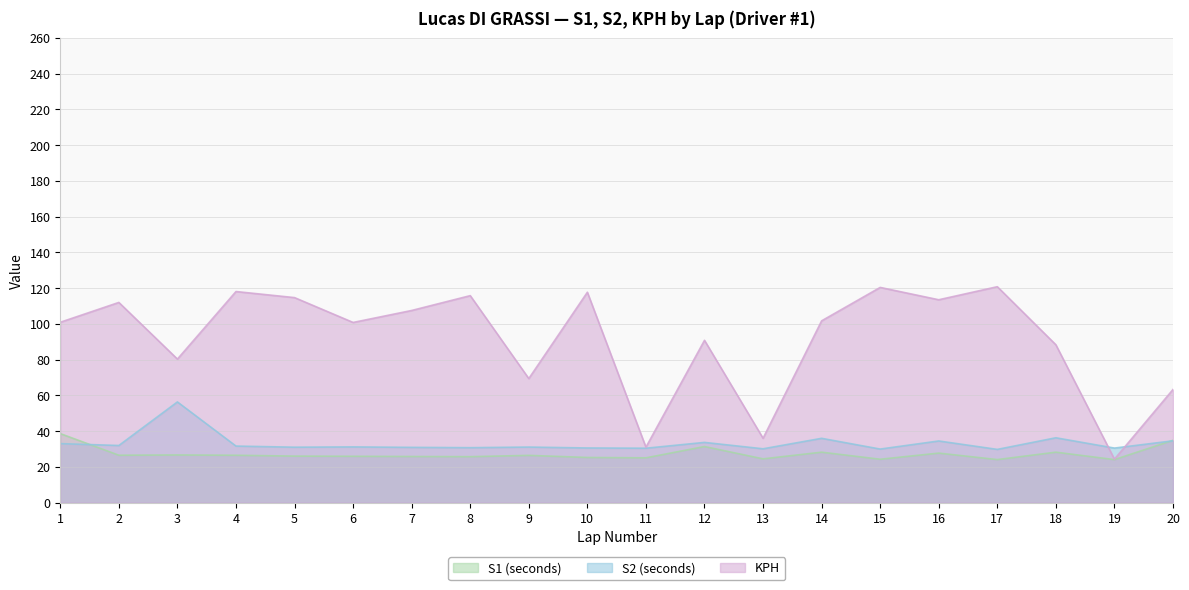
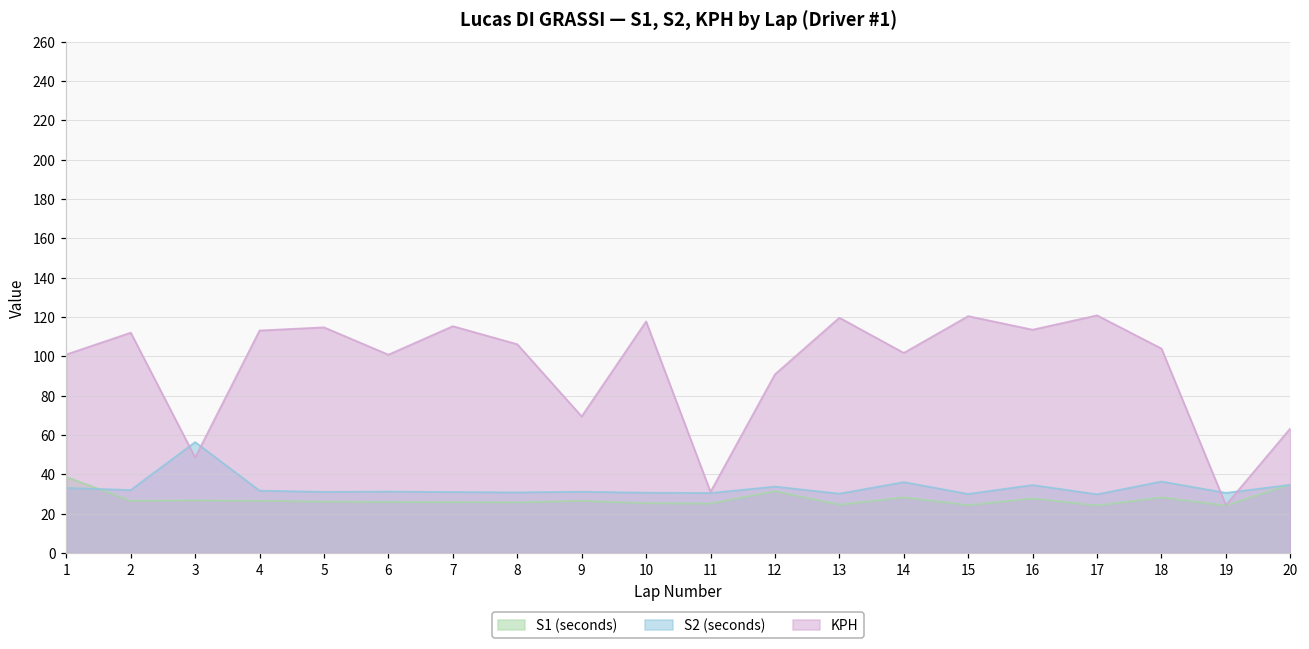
  {
    "KPH": {
      "1": 101,
      "2": 112,
-     "3": 80,
-     "4": 118,
+     "3": 49,
+     "4": 113,
      "5": 115,
      "6": 101,
-     "7": 108,
-     "8": 116,
+     "7": 115,
+     "8": 106,
      "9": 69,
      "10": 118,
      "12": 91,
-     "13": 36,
+     "13": 120,
      "14": 102,
      "15": 120,
      "16": 114,
      "17": 121,
-     "18": 88,
+     "18": 104,
      "20": 63
    }
  }
